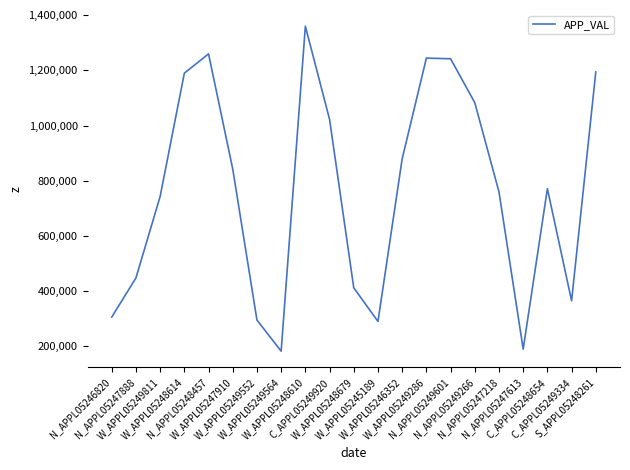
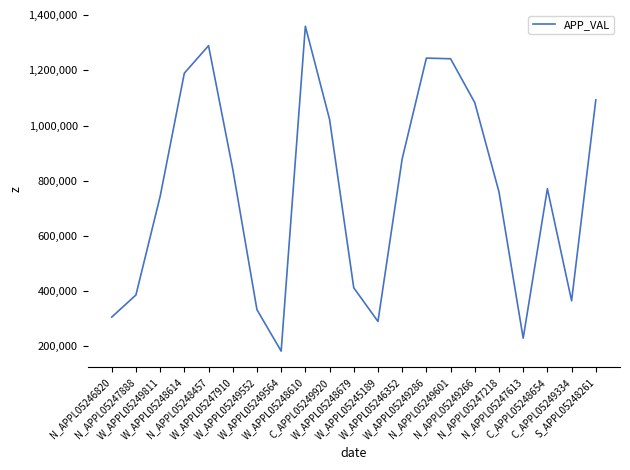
  {
    "N_APPL05246820": "300,000",
-   "N_APPL05247888": "450,000",
+   "N_APPL05247888": "380,000",
    "W_APPL05249811": "740,000",
    "W_APPL05248614": "1,190,000",
-   "N_APPL05248457": "1,260,000",
+   "N_APPL05248457": "1,290,000",
    "W_APPL05247910": "840,000",
-   "W_APPL05249552": "290,000",
+   "W_APPL05249552": "330,000",
    "W_APPL05249564": "180,000",
    "W_APPL05248610": "1,360,000",
    "C_APPL05249920": "1,020,000",
    "W_APPL05248679": "410,000",
    "W_APPL05245189": "290,000",
    "W_APPL05246352": "880,000",
    "W_APPL05249286": "1,240,000",
    "N_APPL05249601": "1,240,000",
    "N_APPL05249266": "1,080,000",
    "N_APPL05247218": "760,000",
-   "N_APPL05247613": "190,000",
+   "N_APPL05247613": "230,000",
    "C_APPL05248654": "770,000",
    "C_APPL05249334": "360,000",
-   "S_APPL05248261": "1,190,000"
+   "S_APPL05248261": "1,090,000"
  }
